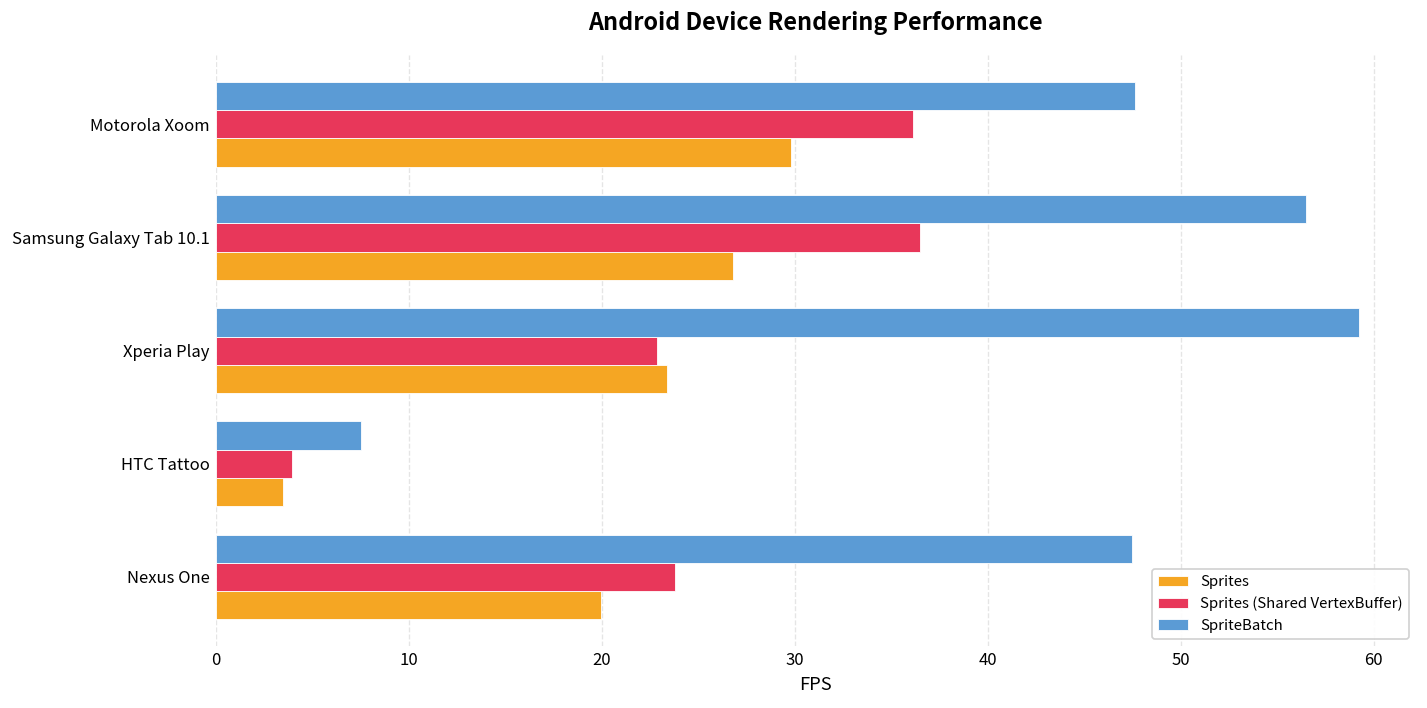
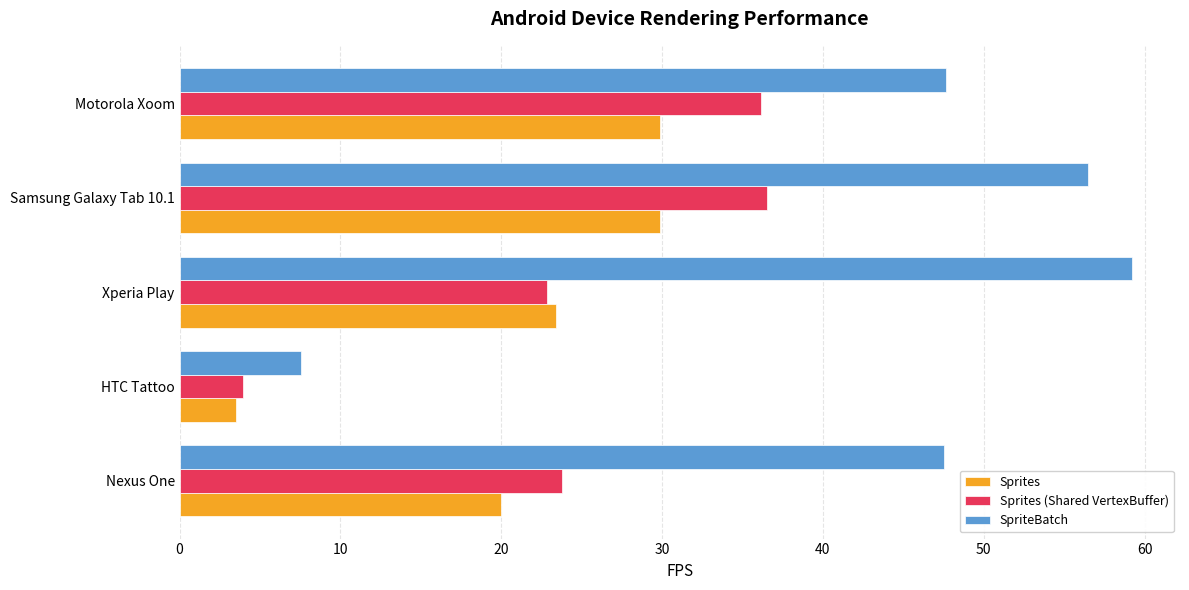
  {
    "Sprites": {
      "Motorola Xoom": 29.8,
-     "Samsung Galaxy Tab 10.1": 26.8,
+     "Samsung Galaxy Tab 10.1": 29.9,
      "Xperia Play": 23.4,
      "HTC Tattoo": 3.5,
      "Nexus One": 20.0
    },
    "Sprites (Shared VertexBuffer)": {
      "Motorola Xoom": 36.1,
      "Samsung Galaxy Tab 10.1": 36.5,
      "Xperia Play": 22.9,
      "HTC Tattoo": 4.0,
      "Nexus One": 23.8
    },
    "SpriteBatch": {
      "Motorola Xoom": 47.6,
      "Samsung Galaxy Tab 10.1": 56.5,
      "Xperia Play": 59.2,
      "HTC Tattoo": 7.5,
      "Nexus One": 47.5
    }
  }
